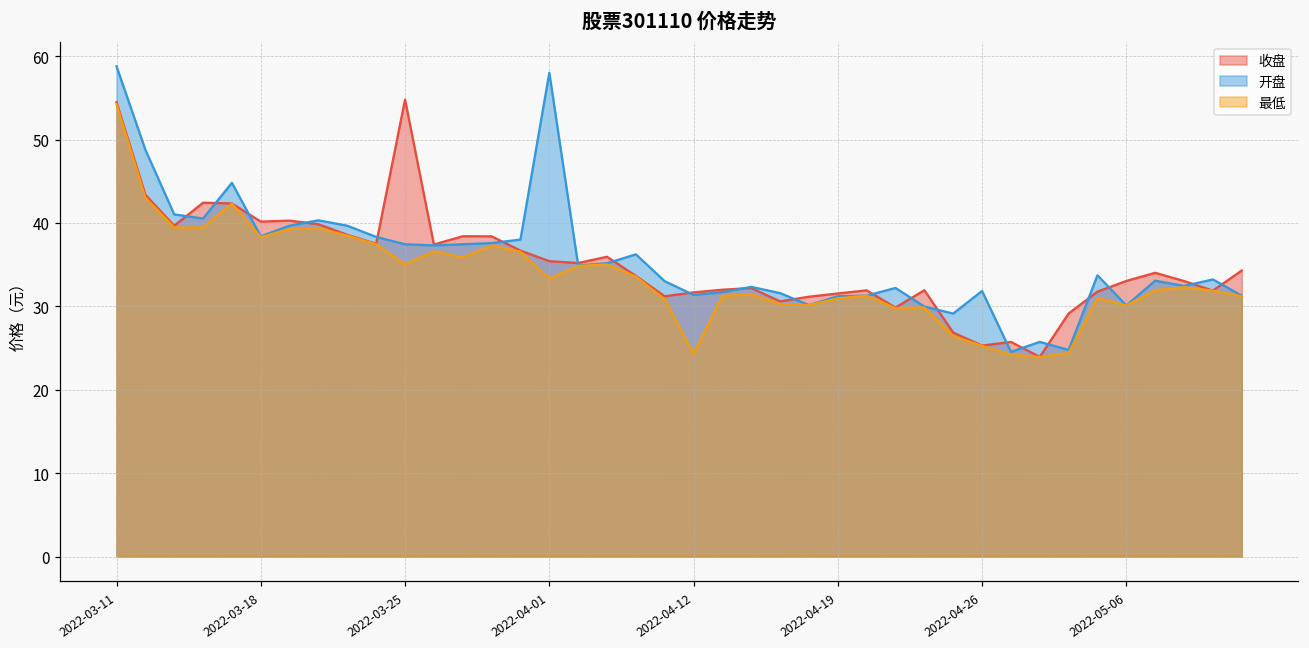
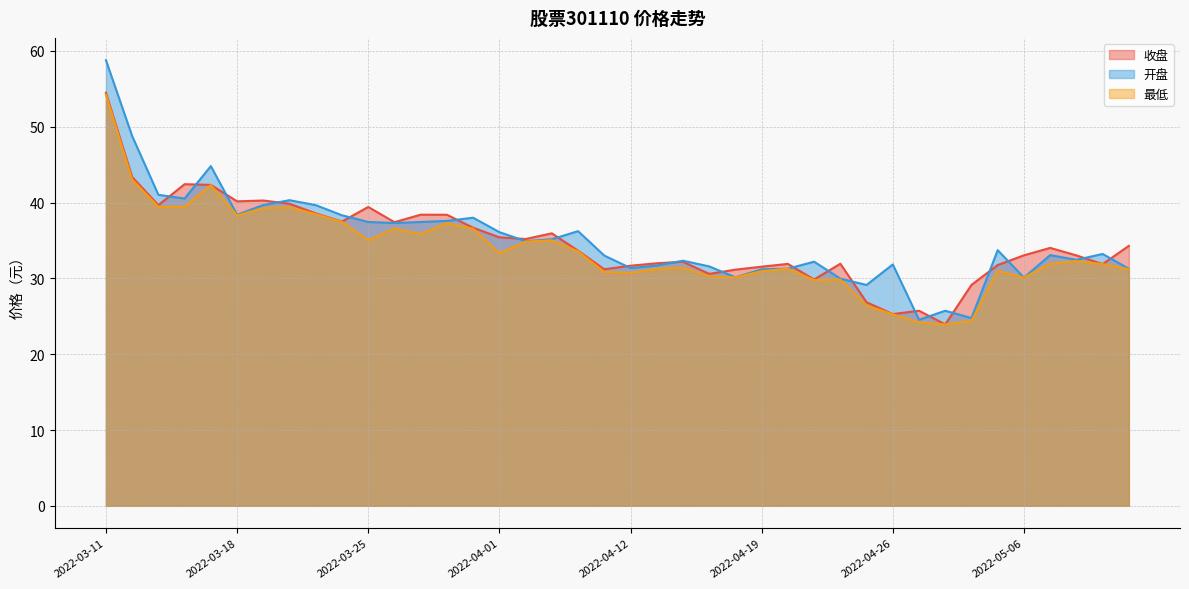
  {
    "收盘": {
      "2022-03-18": 40,
-     "2022-03-25": 55,
+     "2022-03-25": 39,
      "2022-04-01": 35,
      "2022-04-19": 32,
      "2022-05-06": 33
    },
    "开盘": {
      "2022-03-11": 59,
      "2022-03-25": 37,
-     "2022-04-01": 58,
+     "2022-04-01": 36,
      "2022-04-26": 32
    },
    "最低": {
      "2022-03-25": 35,
      "2022-04-01": 33,
-     "2022-04-12": 24
+     "2022-04-12": 31
    }
  }
